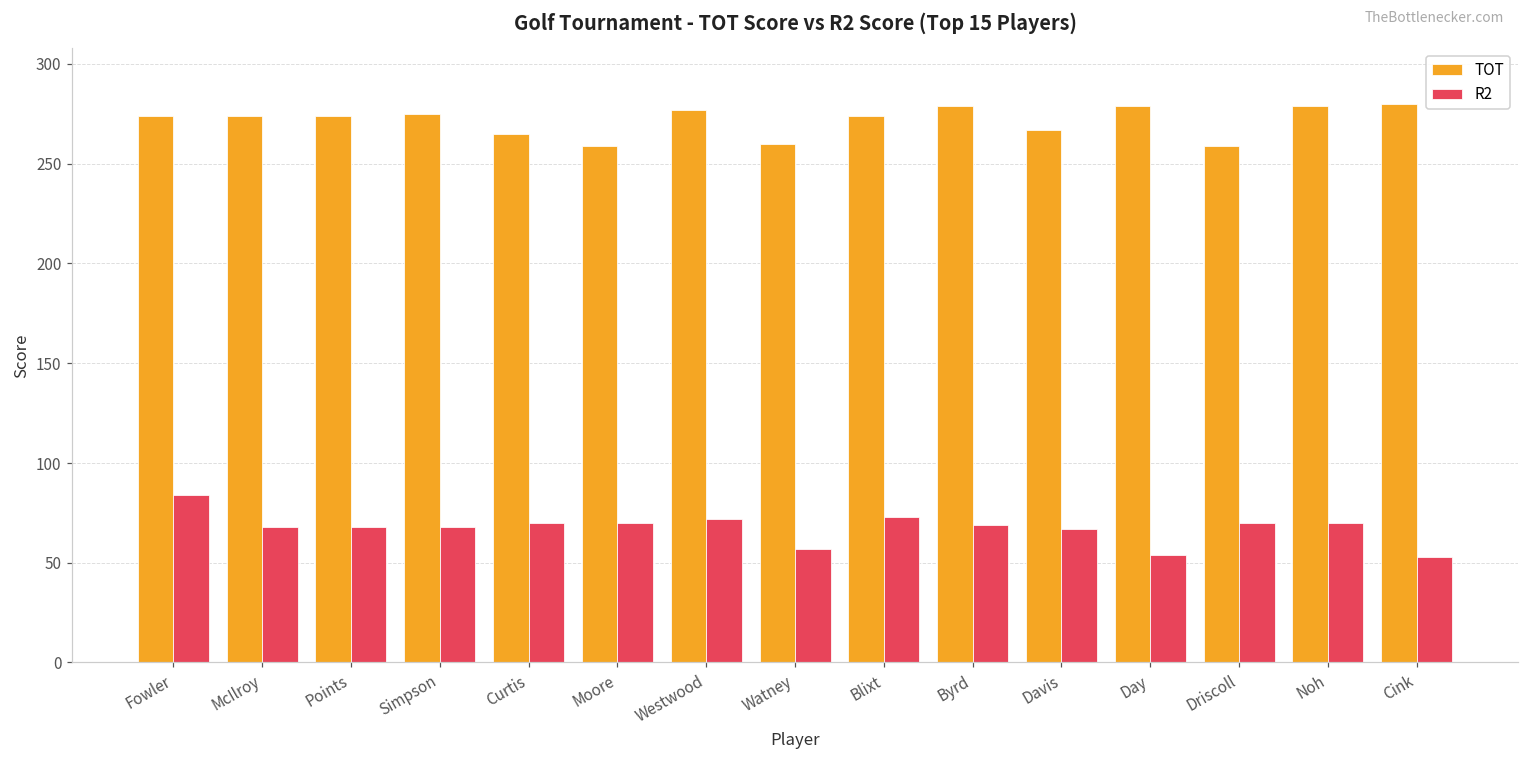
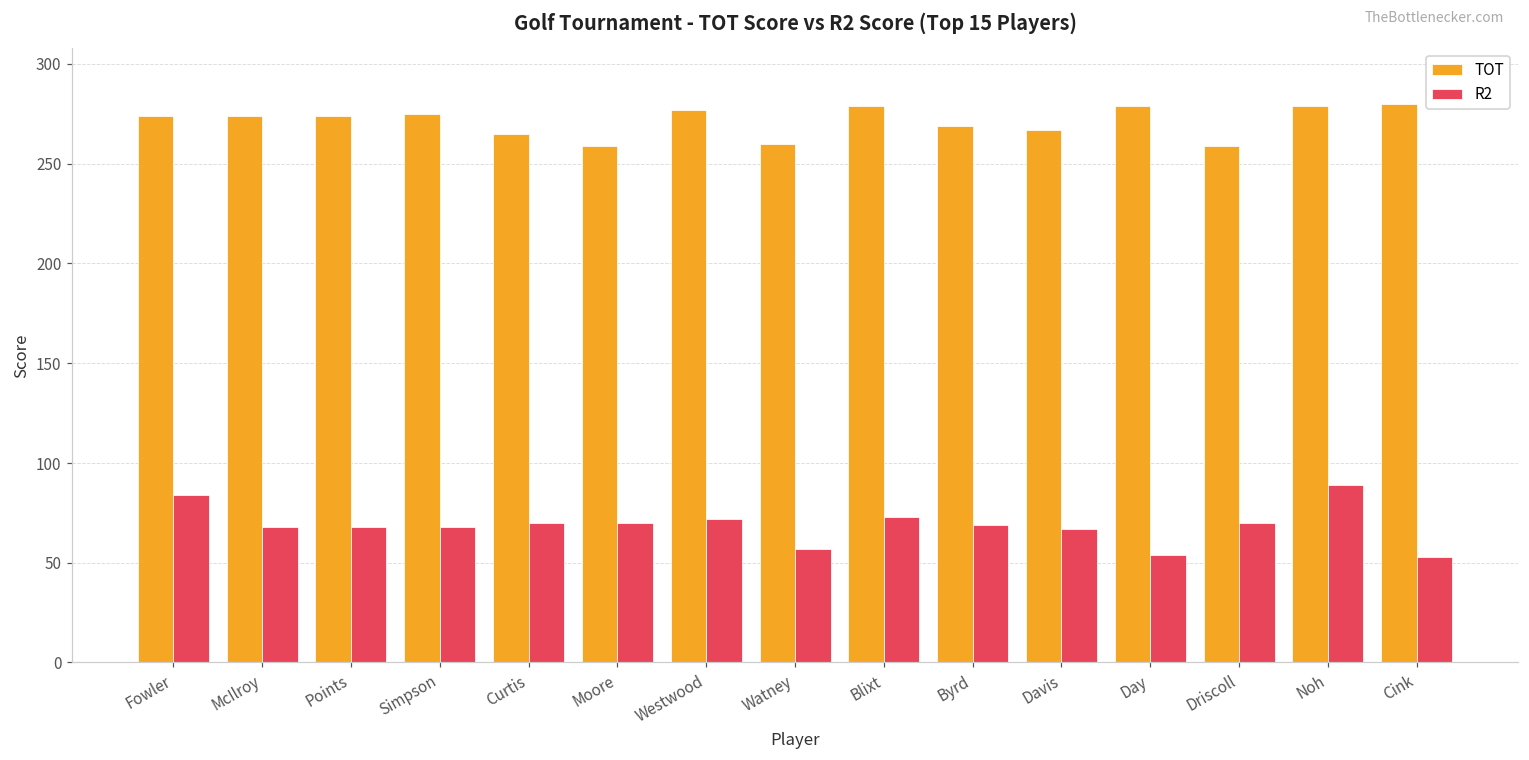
  {
    "TOT": {
      "Fowler": 274,
      "McIlroy": 274,
      "Points": 274,
      "Simpson": 275,
      "Curtis": 265,
      "Moore": 259,
      "Westwood": 277,
      "Watney": 260,
-     "Blixt": 274,
-     "Byrd": 279,
+     "Blixt": 279,
+     "Byrd": 269,
      "Davis": 267,
      "Day": 279,
      "Driscoll": 259,
      "Noh": 279,
      "Cink": 280
    },
    "R2": {
      "Fowler": 84,
      "McIlroy": 68,
      "Points": 68,
      "Simpson": 68,
      "Curtis": 70,
      "Moore": 70,
      "Westwood": 72,
      "Watney": 57,
      "Blixt": 73,
      "Byrd": 69,
      "Davis": 67,
      "Day": 54,
      "Driscoll": 70,
-     "Noh": 70,
+     "Noh": 89,
      "Cink": 53
    }
  }
